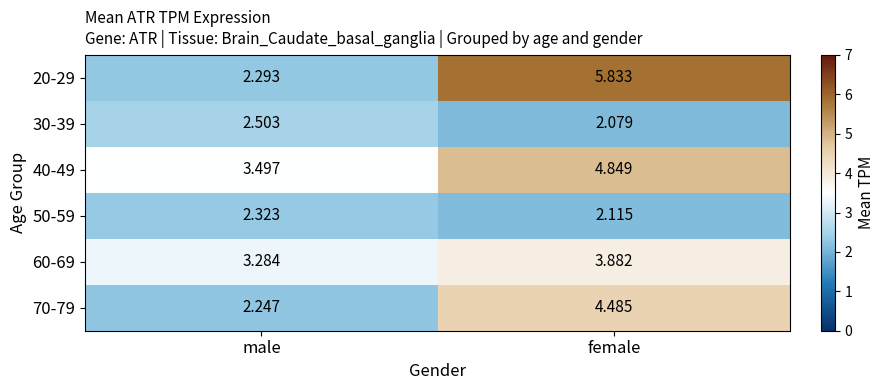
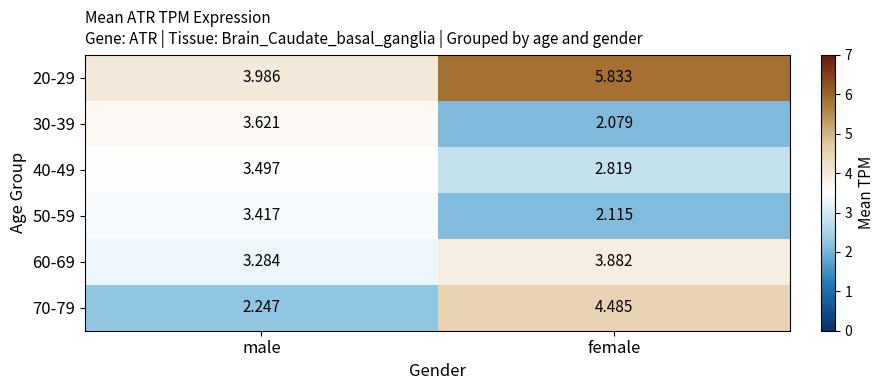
  {
    "20-29": {
-     "male": 2.293,
+     "male": 3.986,
      "female": 5.833
    },
    "30-39": {
-     "male": 2.503,
+     "male": 3.621,
      "female": 2.079
    },
    "40-49": {
      "male": 3.497,
-     "female": 4.849
+     "female": 2.819
    },
    "50-59": {
-     "male": 2.323,
+     "male": 3.417,
      "female": 2.115
    },
    "60-69": {
      "male": 3.284,
      "female": 3.882
    },
    "70-79": {
      "male": 2.247,
      "female": 4.485
    }
  }
